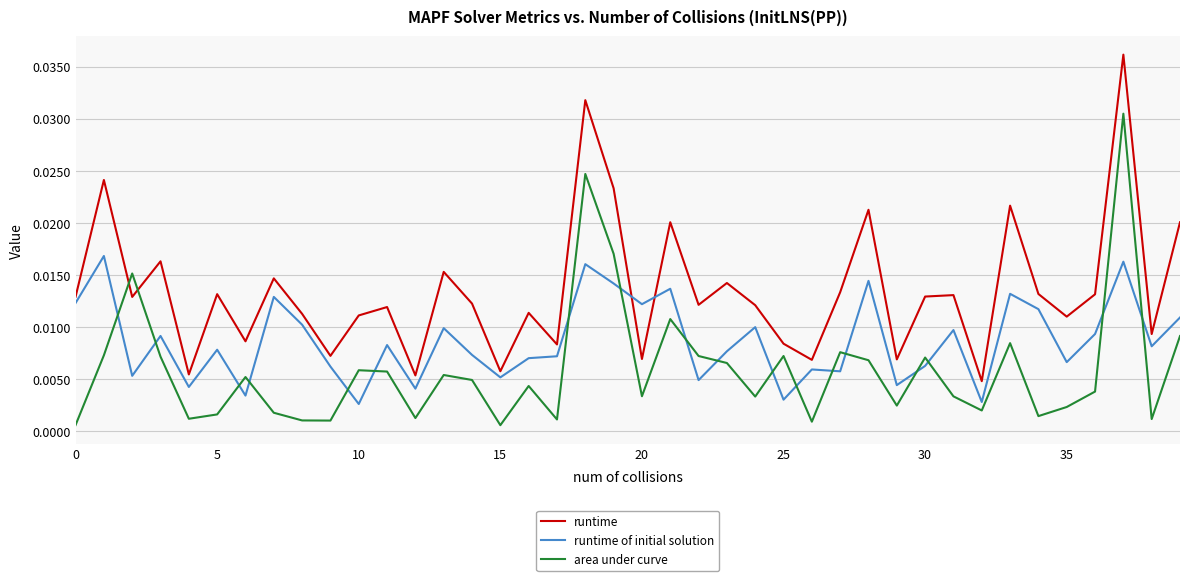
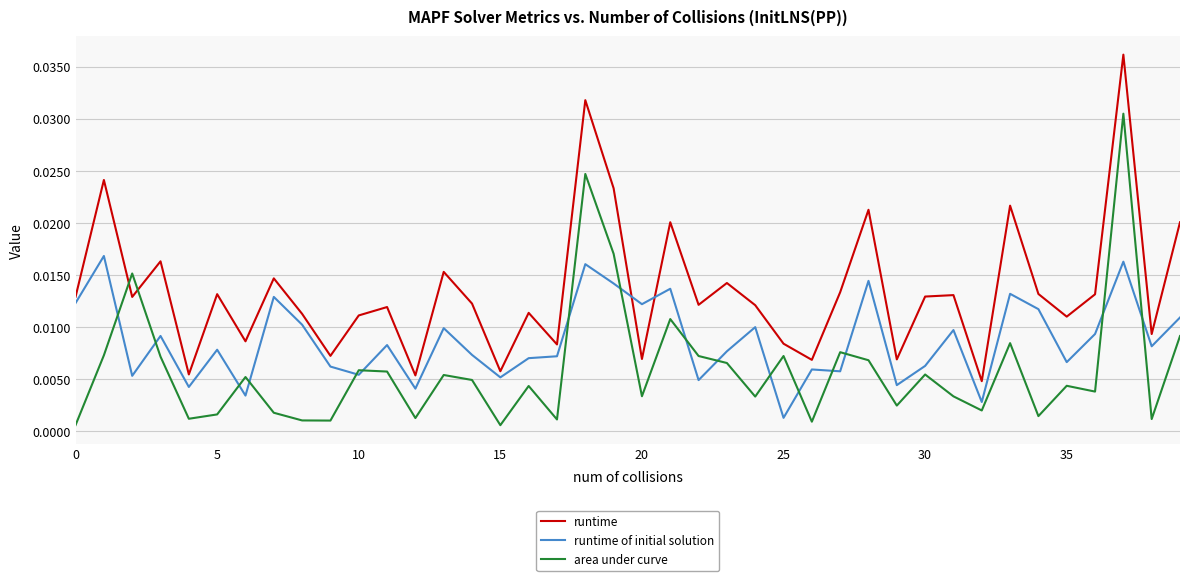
  {
    "runtime": {
      "0": 0.0129,
      "5": 0.0132,
      "10": 0.0111,
      "15": 0.0058,
      "20": 0.0069,
      "25": 0.0084,
      "30": 0.0129,
      "35": 0.0110
    },
    "runtime of initial solution": {
      "0": 0.0123,
      "5": 0.0078,
-     "10": 0.0026,
+     "10": 0.0054,
      "15": 0.0052,
      "20": 0.0122,
-     "25": 0.0030,
+     "25": 0.0013,
      "30": 0.0063,
      "35": 0.0066
    },
    "area under curve": {
      "0": 0.0006,
      "5": 0.0016,
      "10": 0.0059,
      "15": 0.0006,
      "20": 0.0034,
      "25": 0.0072,
-     "30": 0.0071,
-     "35": 0.0023
+     "30": 0.0054,
+     "35": 0.0044
    }
  }
